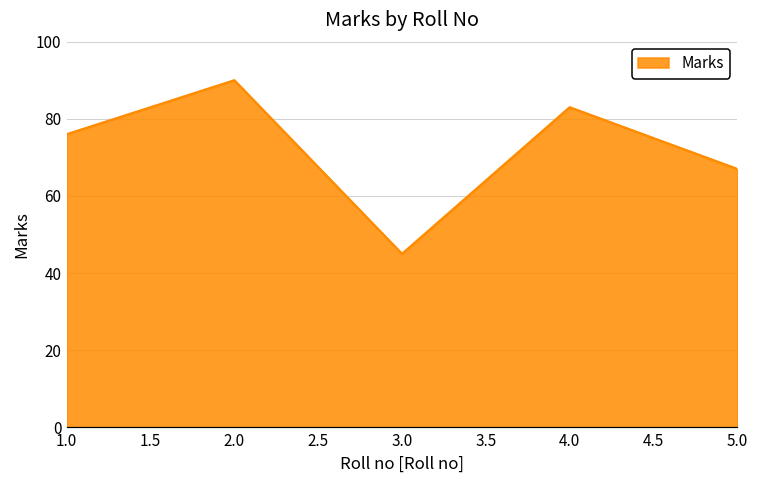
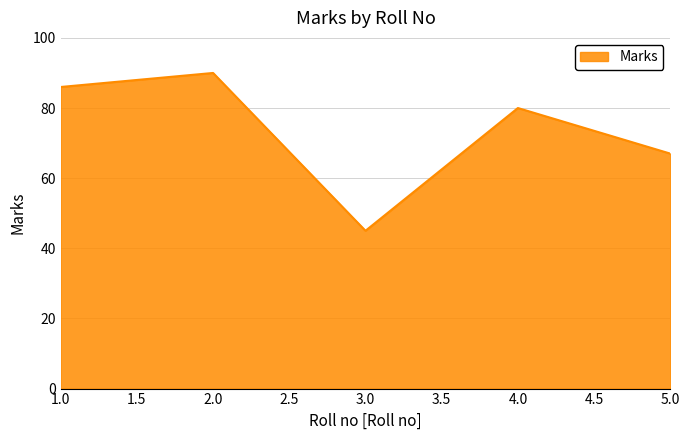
  {
-   "1.0": 76,
+   "1.0": 86,
    "2.0": 90,
    "3.0": 45,
-   "4.0": 83,
+   "4.0": 80,
    "5.0": 67
  }
